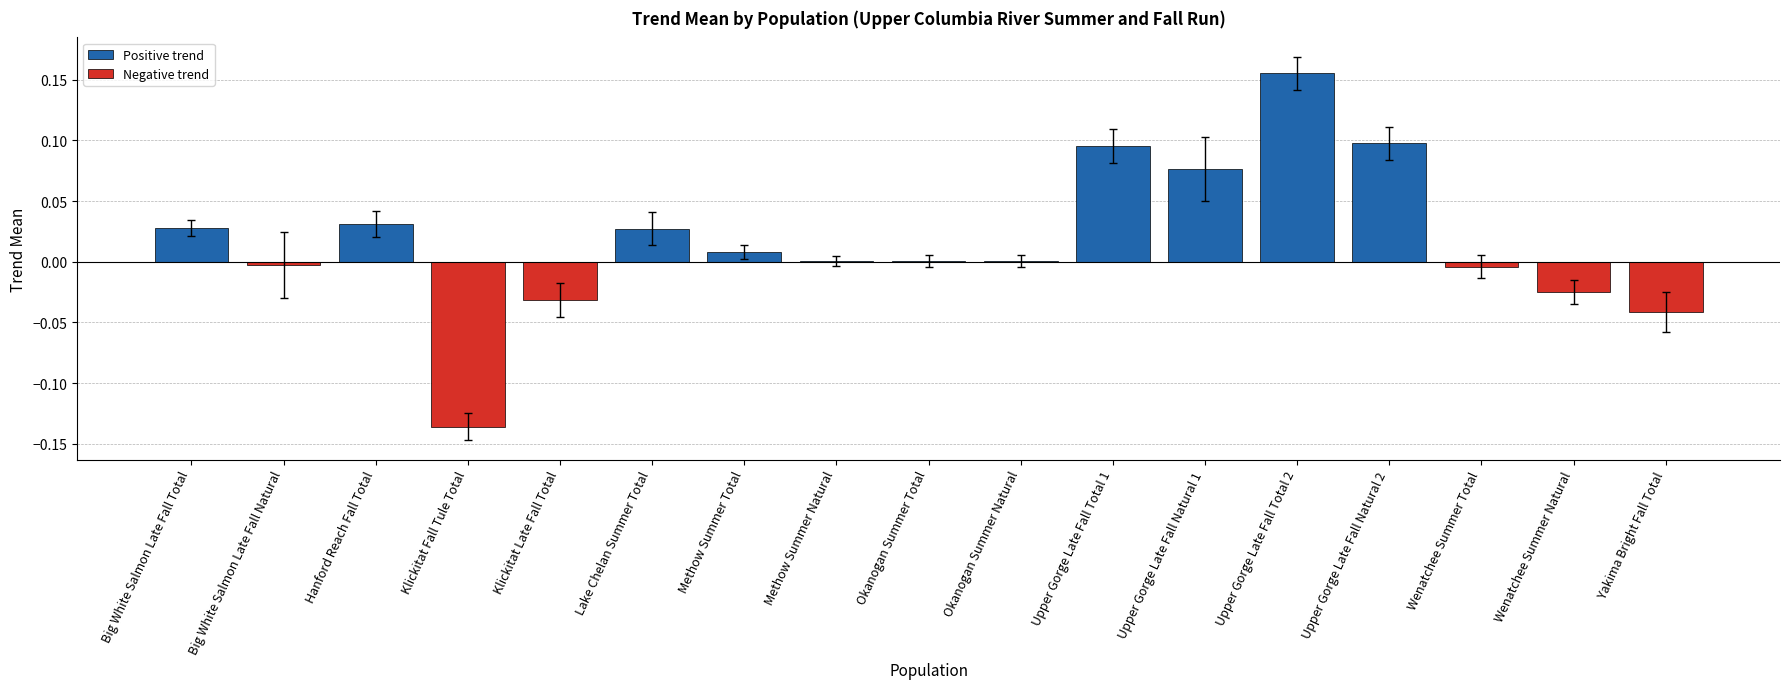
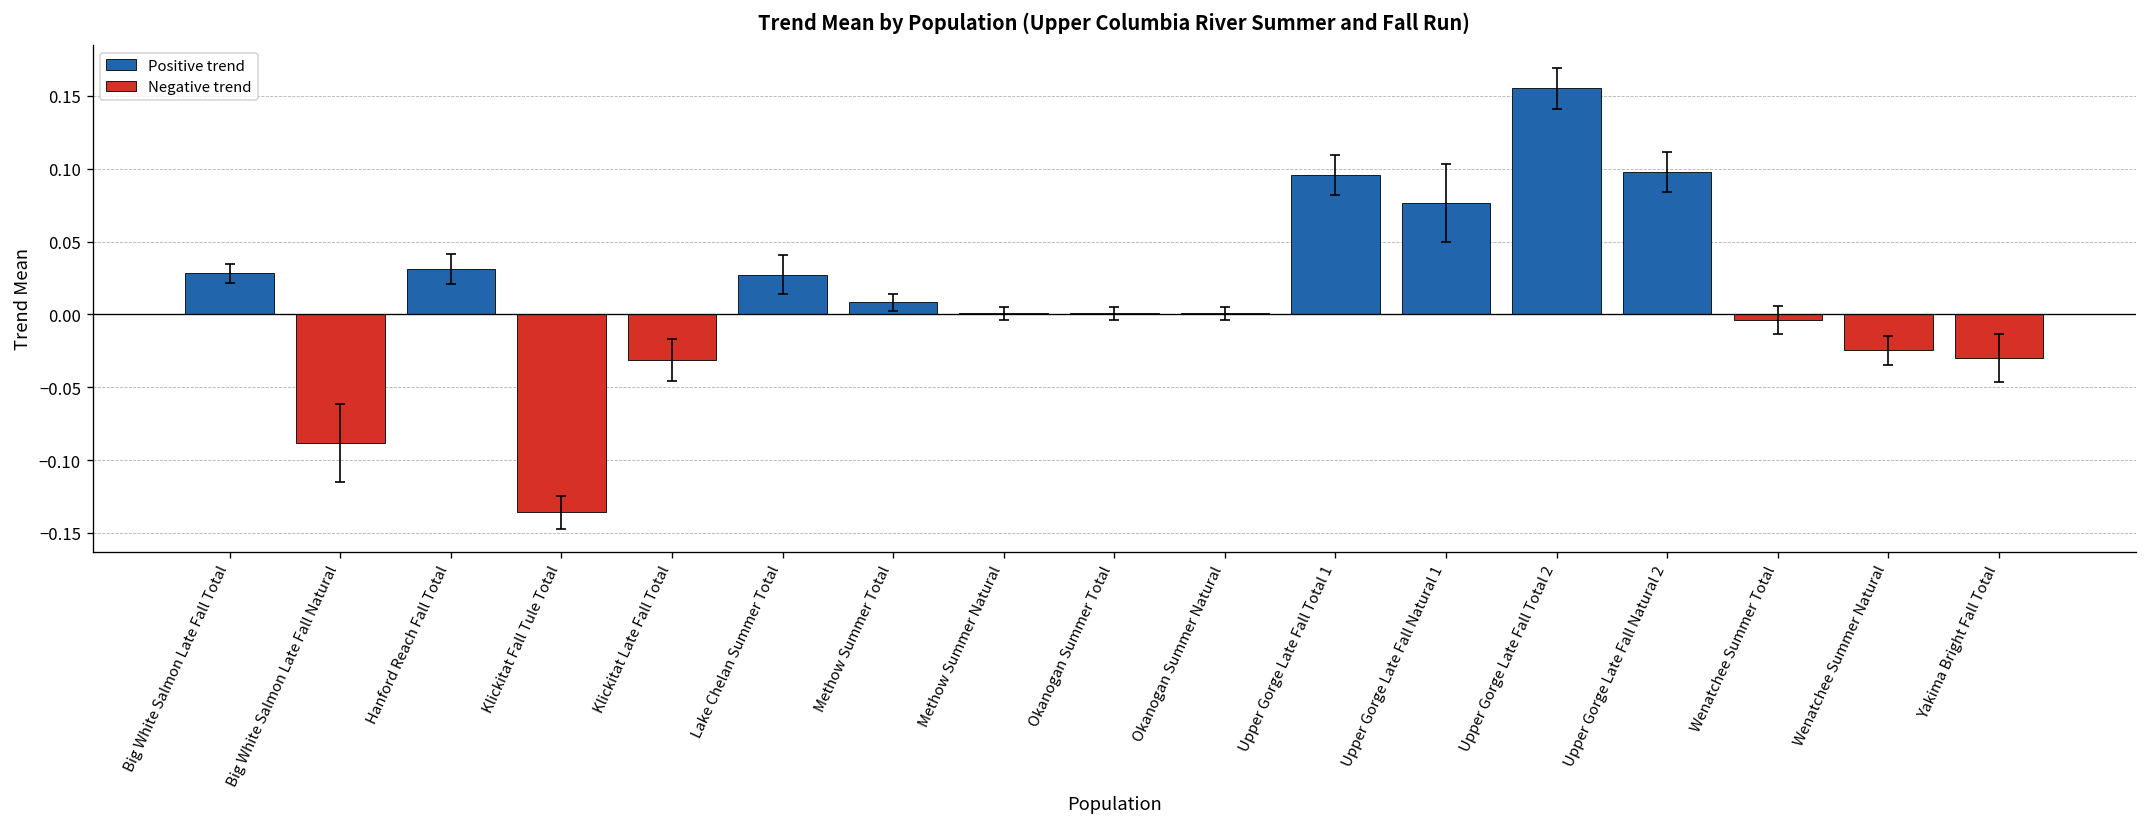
  {
    "Negative trend": {
-     "Big White Salmon Late Fall Natural": -0.003,
+     "Big White Salmon Late Fall Natural": -0.088,
      "Klickitat Fall Tule Total": -0.136,
      "Klickitat Late Fall Total": -0.031,
      "Wenatchee Summer Total": -0.004,
      "Wenatchee Summer Natural": -0.025,
-     "Yakima Bright Fall Total": -0.041
+     "Yakima Bright Fall Total": -0.030
    }
  }
